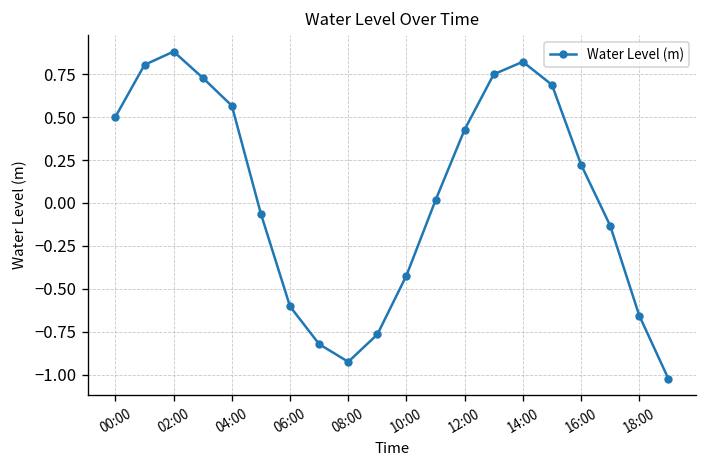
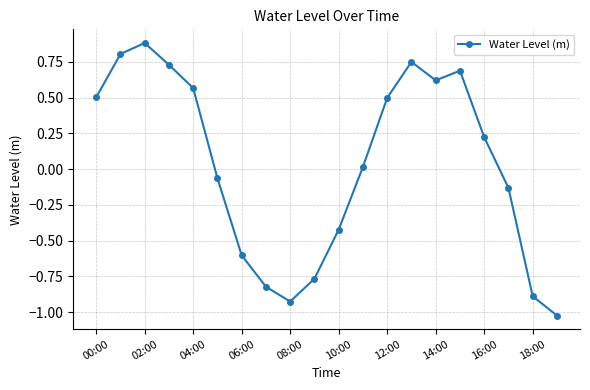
  {
    "00:00": 0.50,
    "02:00": 0.88,
    "04:00": 0.57,
    "06:00": -0.60,
    "08:00": -0.93,
    "10:00": -0.42,
-   "12:00": 0.43,
-   "14:00": 0.82,
+   "12:00": 0.50,
+   "14:00": 0.62,
    "16:00": 0.22,
-   "18:00": -0.66
+   "18:00": -0.89
  }
